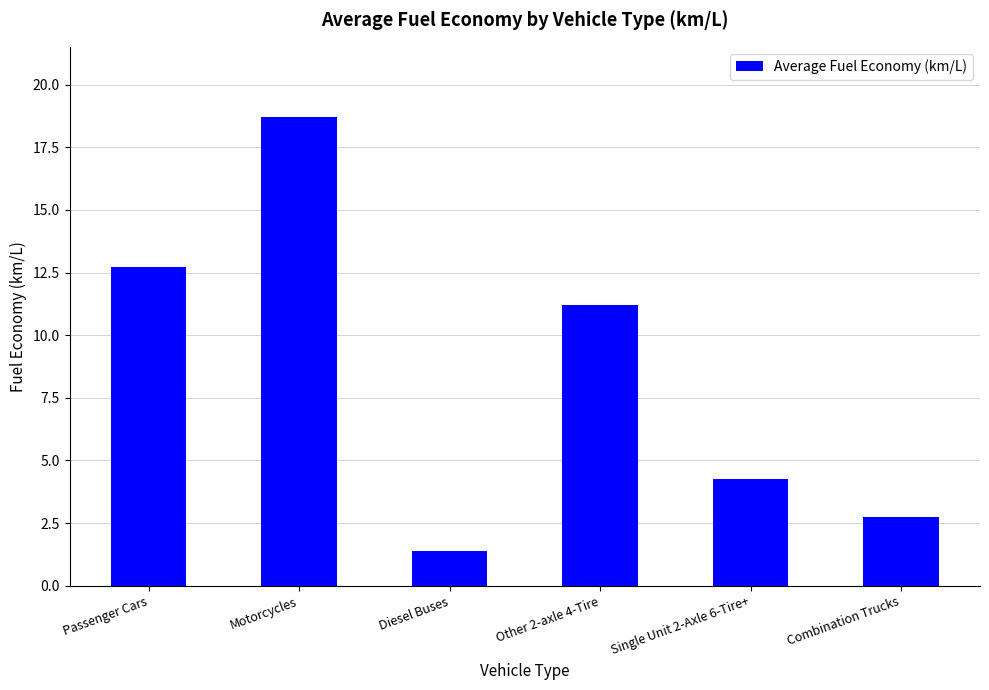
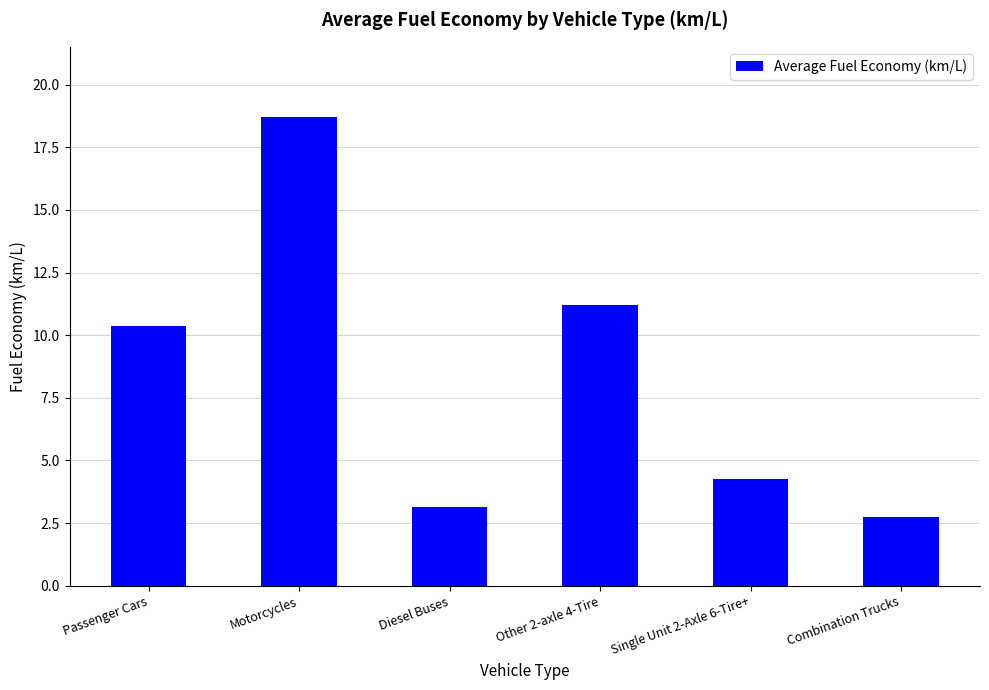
  {
-   "Passenger Cars": 12.7,
+   "Passenger Cars": 10.4,
    "Motorcycles": 18.7,
-   "Diesel Buses": 1.4,
+   "Diesel Buses": 3.1,
    "Other 2-axle 4-Tire": 11.2,
    "Single Unit 2-Axle 6-Tire+": 4.3,
    "Combination Trucks": 2.7
  }
